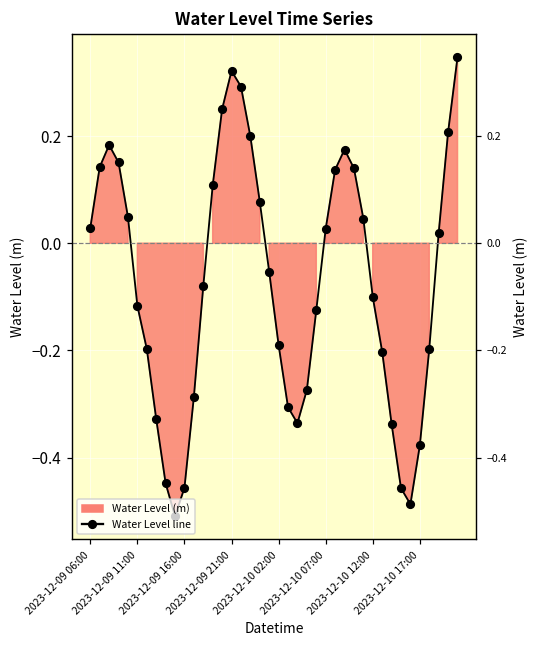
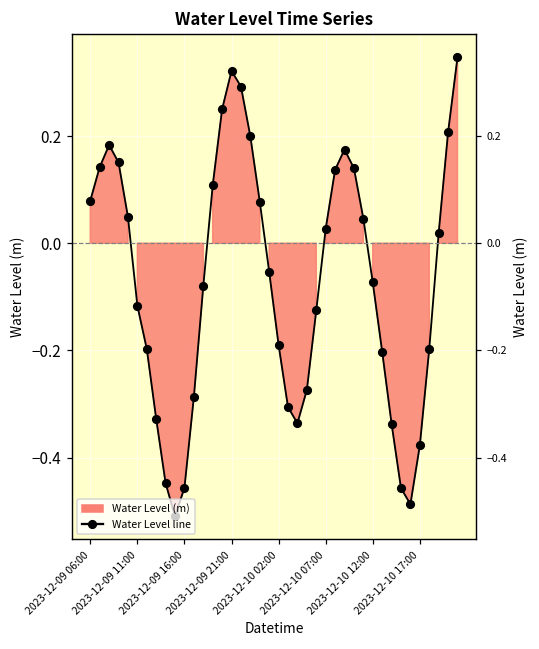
  {
-   "2023-12-09 06:00": 0.03,
+   "2023-12-09 06:00": 0.08,
    "2023-12-09 11:00": -0.12,
    "2023-12-09 16:00": -0.46,
    "2023-12-09 21:00": 0.32,
    "2023-12-10 02:00": -0.19,
    "2023-12-10 07:00": 0.03,
-   "2023-12-10 12:00": -0.10,
+   "2023-12-10 12:00": -0.07,
    "2023-12-10 17:00": -0.38
  }
